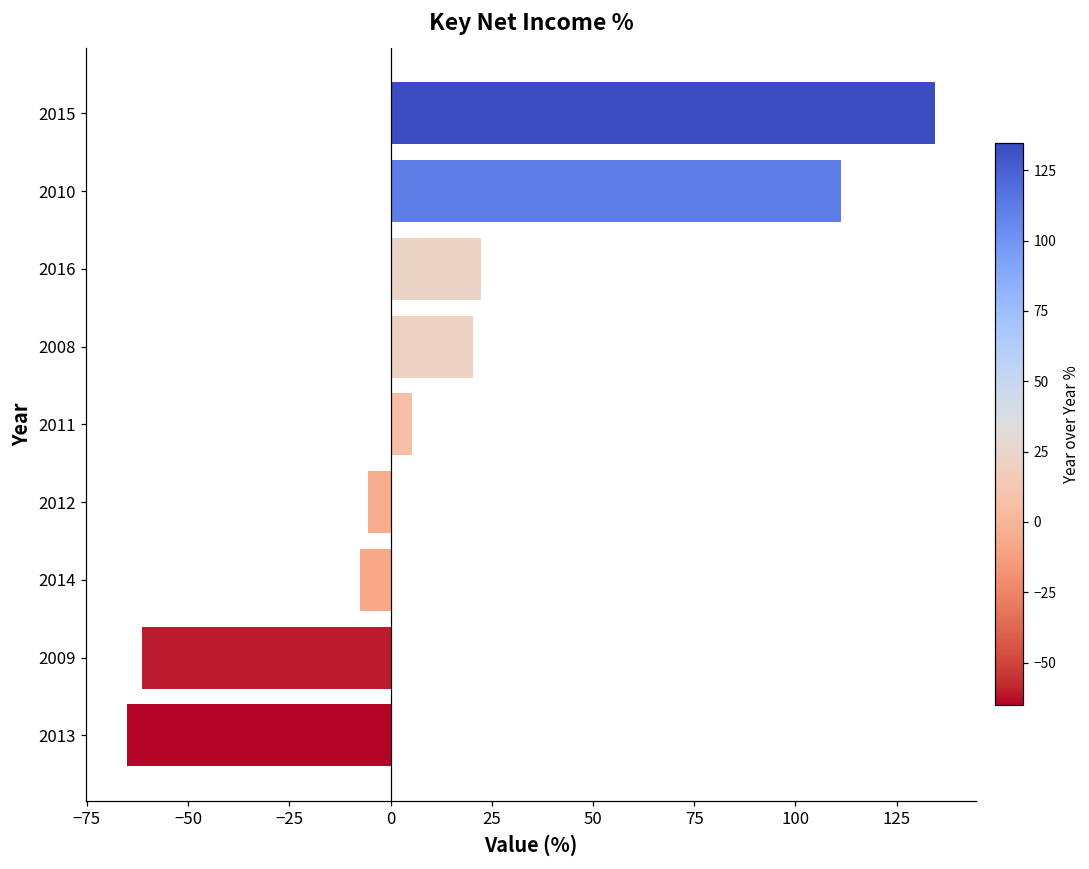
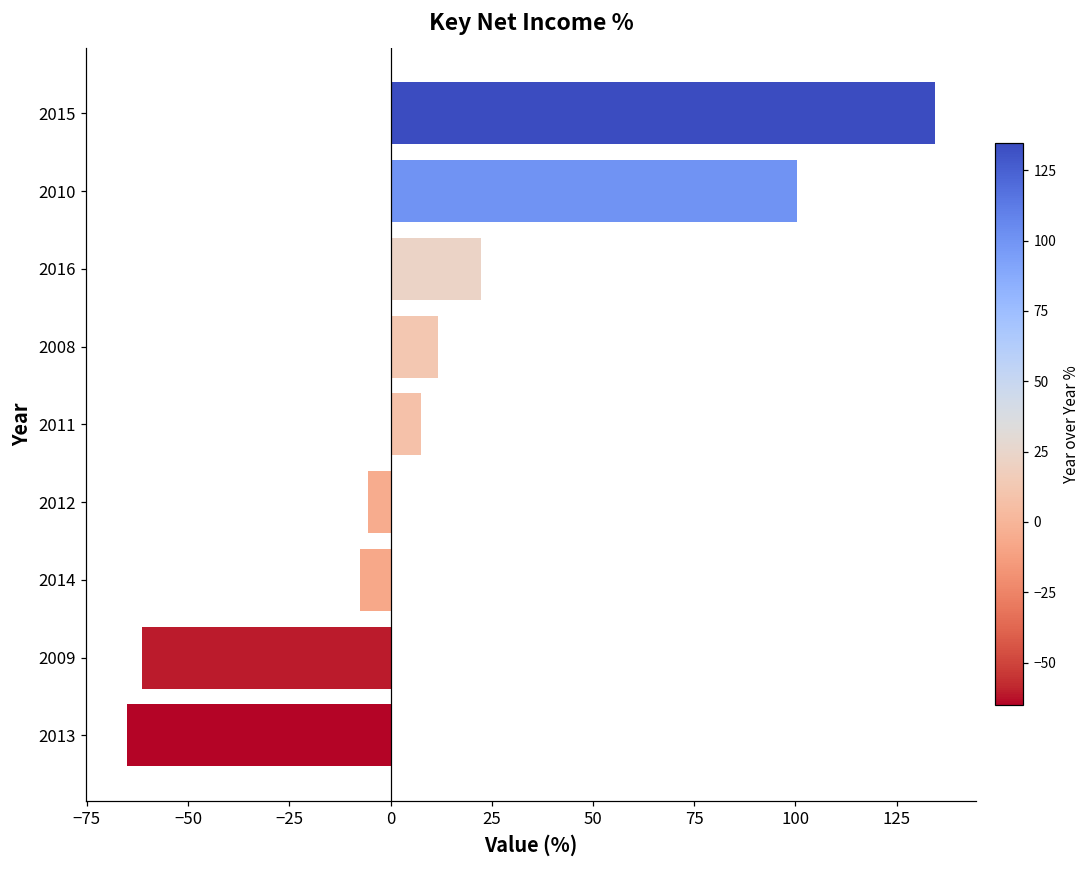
  {
    "2015": 135,
-   "2010": 111,
+   "2010": 100,
    "2016": 22,
-   "2008": 20,
-   "2011": 5,
+   "2008": 12,
+   "2011": 8,
    "2012": -6,
    "2014": -7,
    "2009": -61,
    "2013": -65
  }
